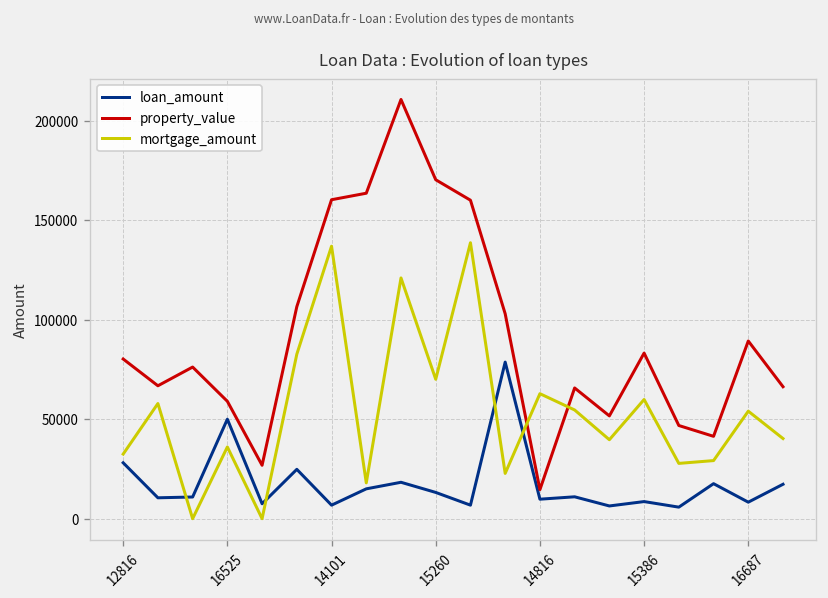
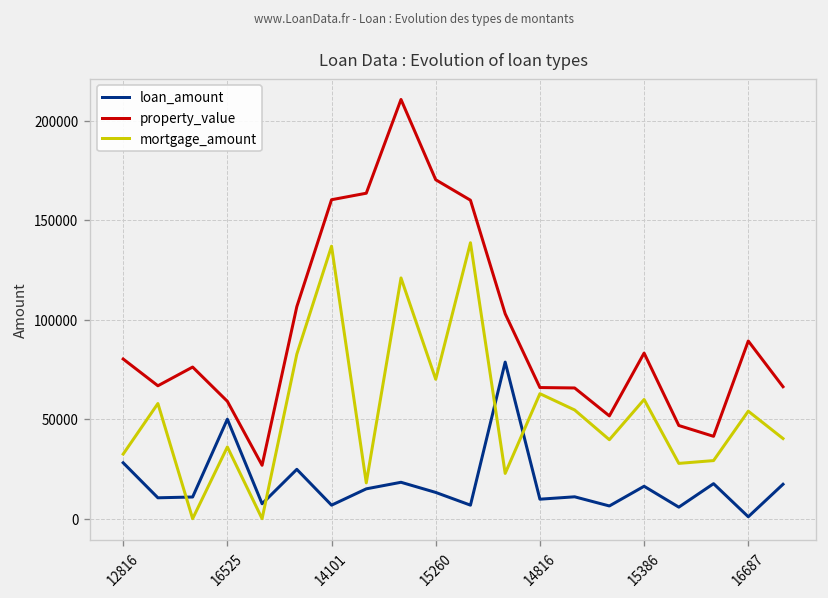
  {
    "loan_amount": {
      "12816": 28000,
      "16525": 50000,
      "14101": 7000,
      "15260": 13000,
      "14816": 10000,
-     "15386": 9000,
-     "16687": 8000
+     "15386": 16000,
+     "16687": 1000
    },
    "property_value": {
      "12816": 80000,
      "16525": 59000,
      "14101": 160000,
      "15260": 170000,
-     "14816": 15000,
+     "14816": 66000,
      "15386": 83000,
      "16687": 89000
    },
    "mortgage_amount": {
      "12816": 32000,
      "16525": 36000,
      "14101": 137000,
      "15260": 70000,
      "14816": 63000,
      "15386": 60000,
      "16687": 54000
    }
  }
